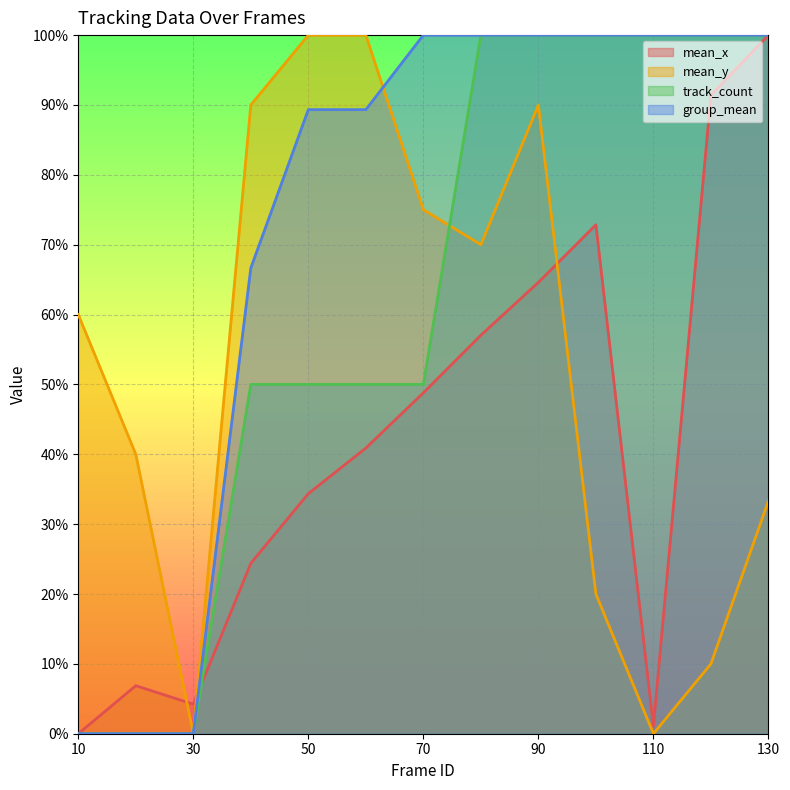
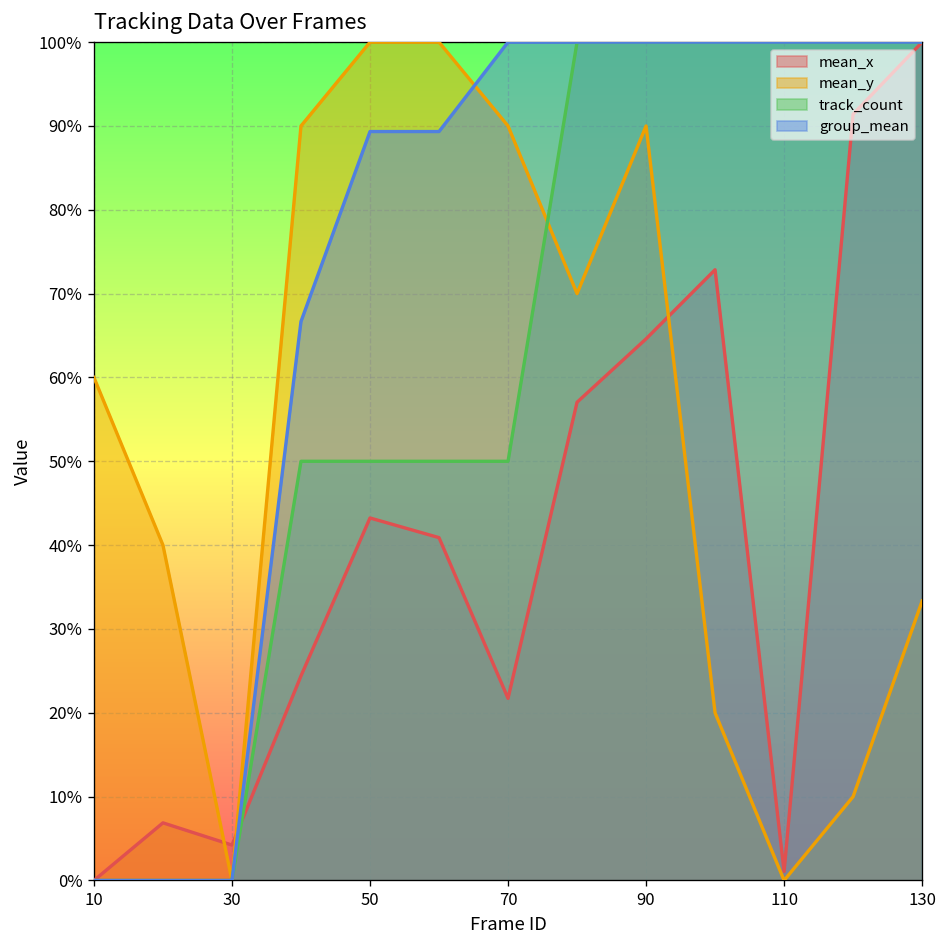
  {
    "mean_x": {
      "30": "4%",
-     "50": "34%",
-     "70": "49%",
+     "50": "43%",
+     "70": "22%",
      "90": "65%",
      "110": "1%"
    },
    "mean_y": {
      "10": "60%",
      "50": "100%",
-     "70": "75%",
+     "70": "90%",
      "90": "90%",
      "110": "0%",
      "130": "33%"
    },
    "track_count": {
      "50": "50%",
      "70": "50%"
    },
    "group_mean": {
      "50": "89%",
      "70": "100%"
    }
  }
